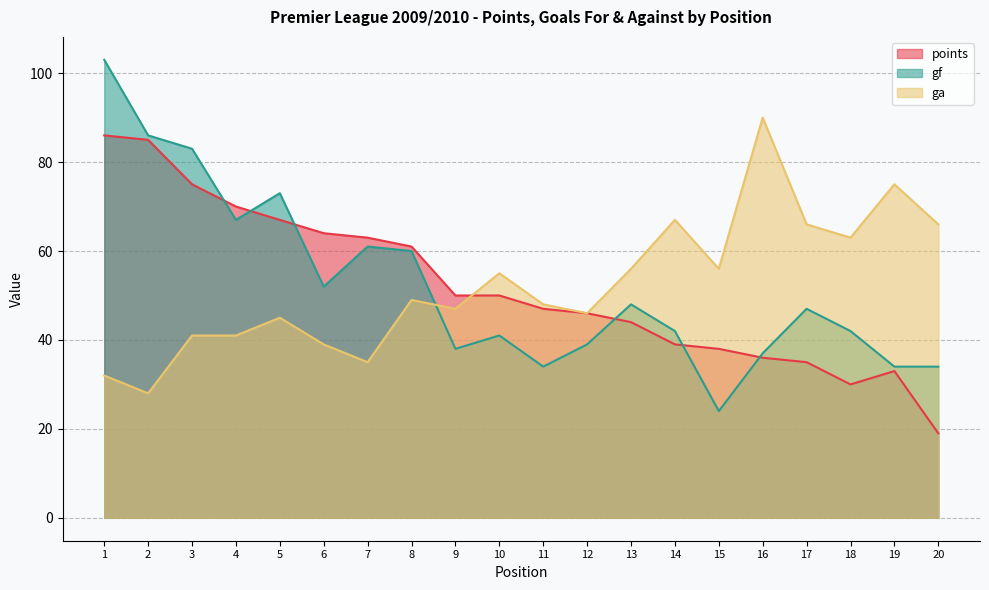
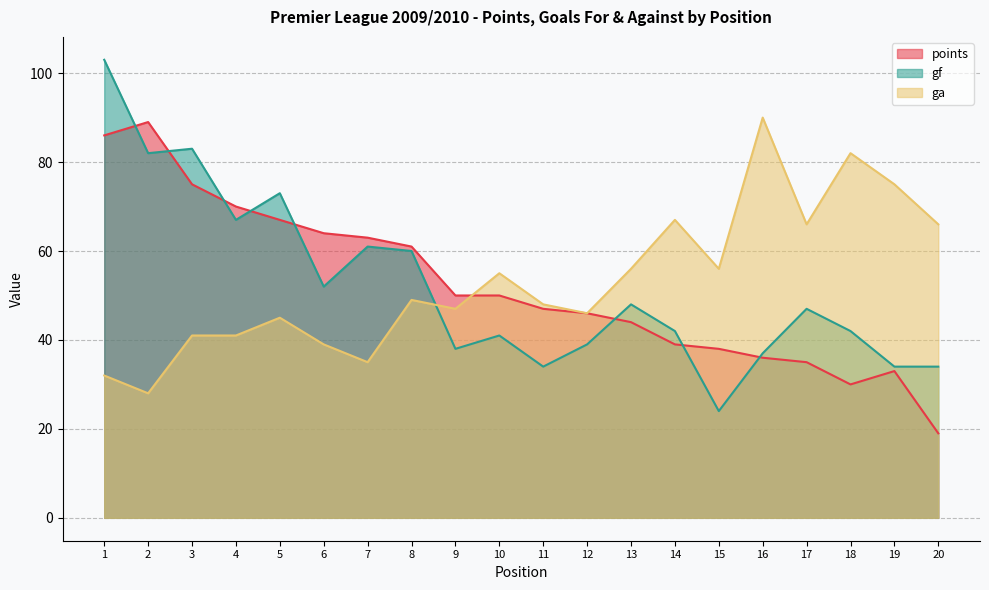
  {
    "points": {
      "1": 86,
-     "2": 85,
+     "2": 89,
      "3": 75,
      "4": 70,
      "5": 67,
      "6": 64,
      "7": 63,
      "8": 61,
      "9": 50,
      "10": 50,
      "11": 47,
      "13": 44,
      "14": 39,
      "15": 38,
      "16": 36,
      "17": 35,
      "18": 30,
      "19": 33,
      "20": 19
    },
    "gf": {
      "1": 103,
-     "2": 86,
+     "2": 82,
      "3": 83,
      "4": 67,
      "5": 73,
      "6": 52,
      "7": 61,
      "8": 60,
      "9": 38,
      "10": 41,
      "11": 34,
      "12": 39,
      "13": 48,
      "14": 42,
      "15": 24,
      "16": 37,
      "17": 47,
      "18": 42,
      "19": 34,
      "20": 34
    },
    "ga": {
      "1": 32,
      "2": 28,
      "3": 41,
      "4": 41,
      "5": 45,
      "6": 39,
      "7": 35,
      "8": 49,
      "9": 47,
      "10": 55,
      "11": 48,
      "13": 56,
      "14": 67,
      "15": 56,
      "16": 90,
      "17": 66,
-     "18": 63,
+     "18": 82,
      "19": 75,
      "20": 66
    }
  }
